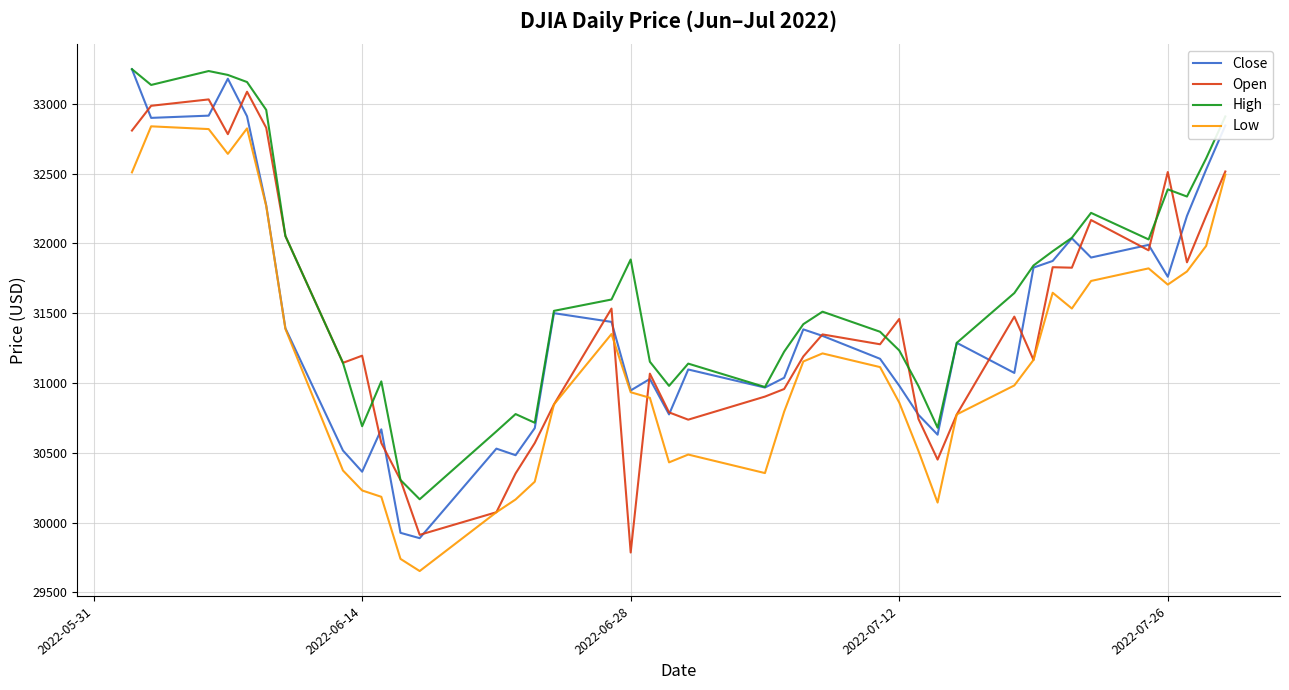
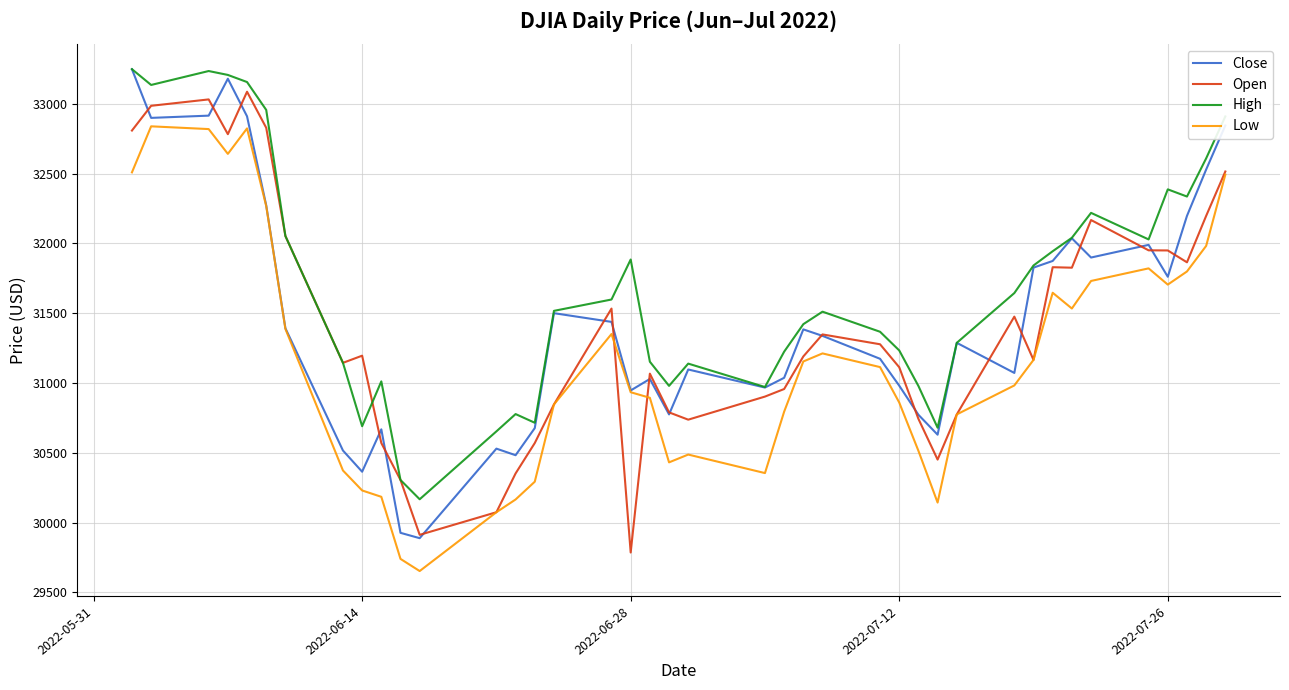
  {
    "Close": {
      "2022-06-14": 30360,
      "2022-07-12": 30980,
      "2022-07-26": 31760
    },
    "Open": {
      "2022-06-14": 31200,
      "2022-06-28": 29790,
-     "2022-07-12": 31460,
-     "2022-07-26": 32510
+     "2022-07-12": 31110,
+     "2022-07-26": 31950
    },
    "High": {
      "2022-06-14": 30690,
      "2022-06-28": 31890,
      "2022-07-12": 31230,
      "2022-07-26": 32390
    },
    "Low": {
      "2022-06-14": 30230,
      "2022-07-12": 30860,
      "2022-07-26": 31710
    }
  }
